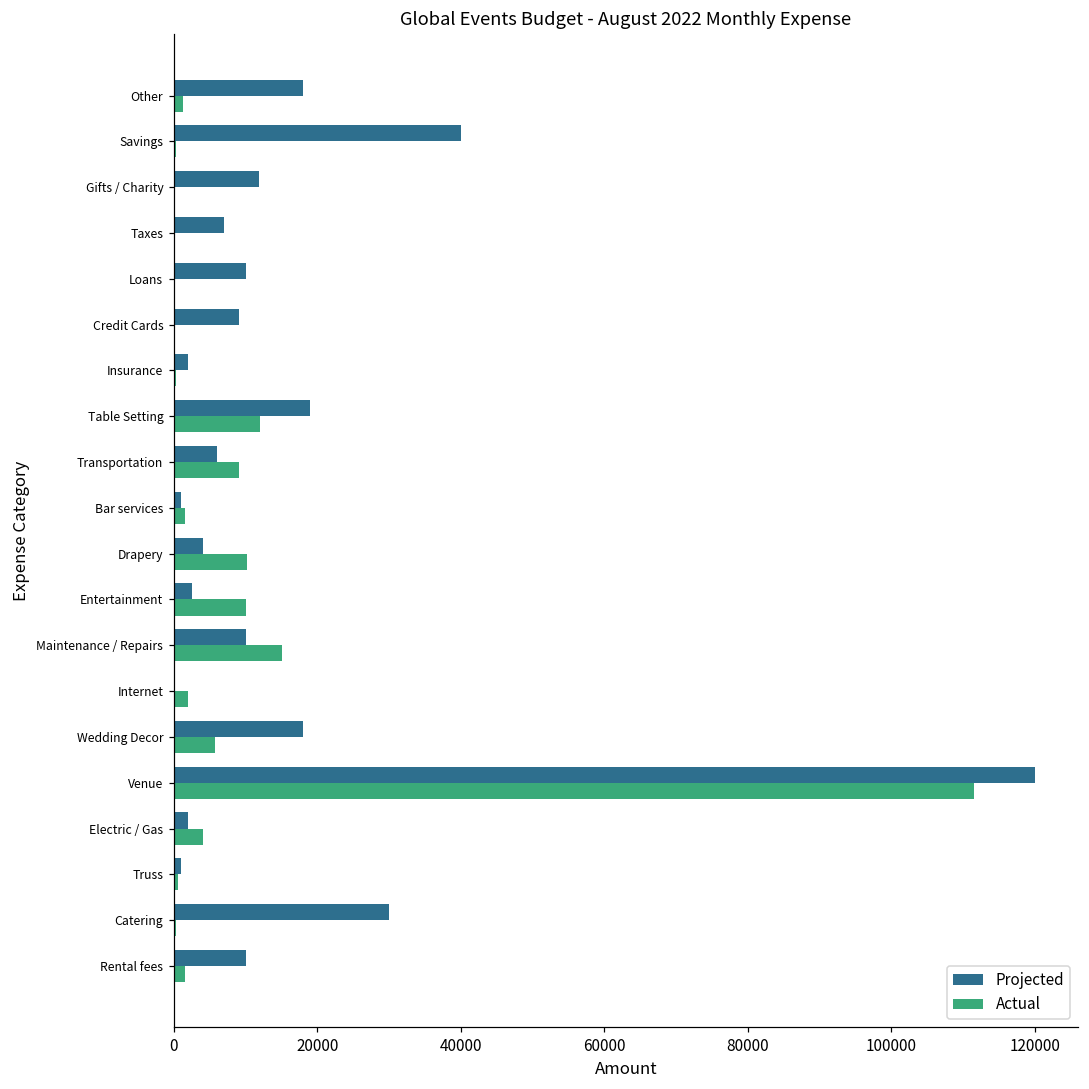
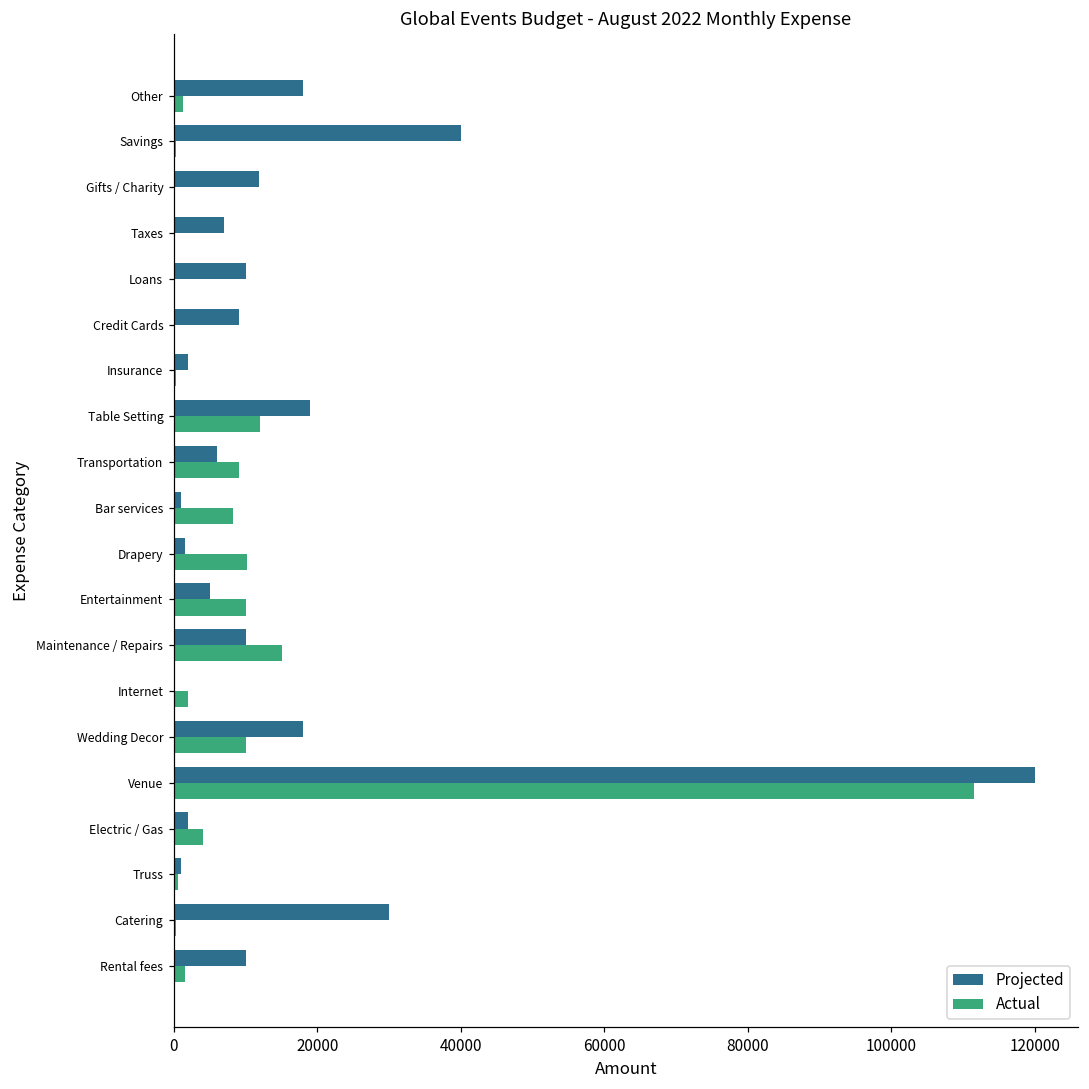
  {
    "Projected": {
      "Other": 18000,
      "Savings": 40000,
      "Gifts / Charity": 12000,
      "Taxes": 7000,
      "Loans": 10000,
      "Credit Cards": 9000,
      "Insurance": 2000,
      "Table Setting": 19000,
      "Transportation": 6000,
      "Bar services": 1000,
-     "Drapery": 4000,
-     "Entertainment": 3000,
+     "Drapery": 2000,
+     "Entertainment": 5000,
      "Maintenance / Repairs": 10000,
      "Wedding Decor": 18000,
      "Venue": 120000,
      "Electric / Gas": 2000,
      "Truss": 1000,
      "Catering": 30000,
      "Rental fees": 10000
    },
    "Actual": {
      "Other": 1000,
      "Taxes": 0,
      "Loans": 0,
      "Table Setting": 12000,
      "Transportation": 9000,
-     "Bar services": 2000,
+     "Bar services": 8000,
      "Drapery": 10000,
      "Entertainment": 10000,
      "Maintenance / Repairs": 15000,
      "Internet": 2000,
-     "Wedding Decor": 6000,
+     "Wedding Decor": 10000,
      "Venue": 112000,
      "Electric / Gas": 4000,
      "Truss": 1000,
      "Rental fees": 2000
    }
  }
